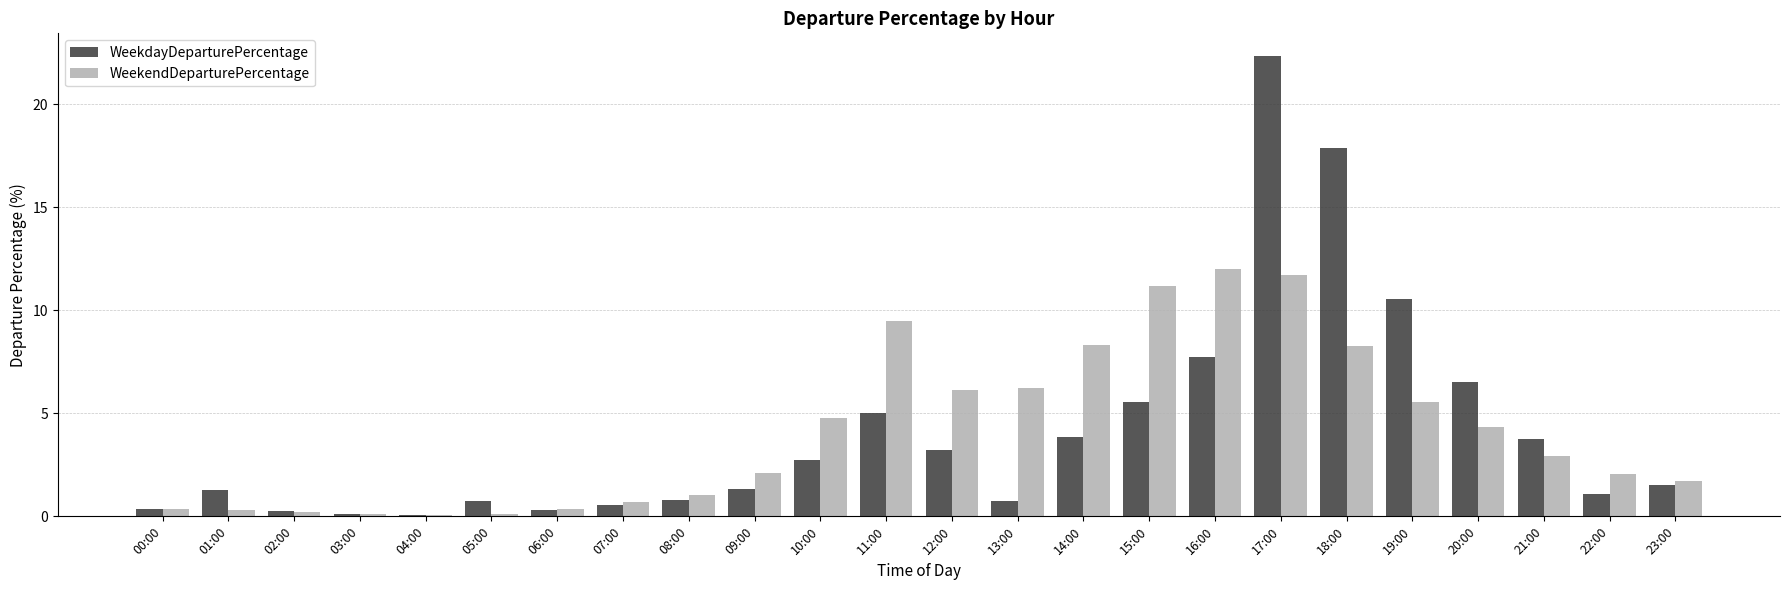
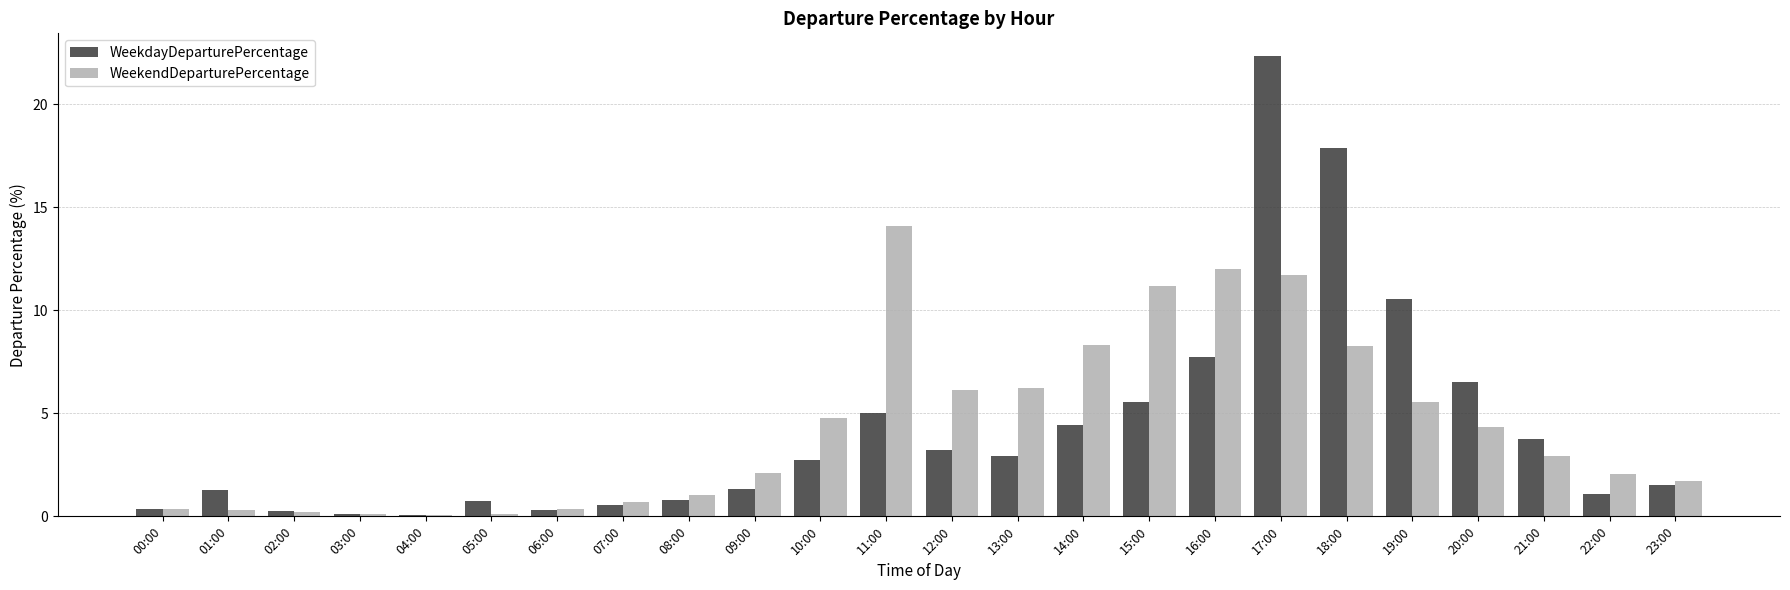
  {
    "WeekdayDeparturePercentage": {
      "00:00": 0.3,
      "01:00": 1.3,
      "02:00": 0.3,
      "05:00": 0.7,
      "06:00": 0.3,
      "07:00": 0.5,
      "08:00": 0.8,
      "09:00": 1.4,
      "10:00": 2.7,
      "11:00": 5.0,
      "12:00": 3.2,
-     "13:00": 0.7,
-     "14:00": 3.9,
+     "13:00": 2.9,
+     "14:00": 4.4,
      "15:00": 5.6,
      "16:00": 7.7,
      "17:00": 22.3,
      "18:00": 17.9,
      "19:00": 10.6,
      "20:00": 6.5,
      "21:00": 3.7,
      "22:00": 1.1,
      "23:00": 1.5
    },
    "WeekendDeparturePercentage": {
      "00:00": 0.3,
      "01:00": 0.3,
      "02:00": 0.2,
      "06:00": 0.4,
      "07:00": 0.7,
      "08:00": 1.0,
      "09:00": 2.1,
      "10:00": 4.8,
-     "11:00": 9.5,
+     "11:00": 14.1,
      "12:00": 6.1,
      "13:00": 6.2,
      "14:00": 8.3,
      "15:00": 11.2,
      "16:00": 12.0,
      "17:00": 11.7,
      "18:00": 8.2,
      "19:00": 5.6,
      "20:00": 4.3,
      "21:00": 2.9,
      "22:00": 2.1,
      "23:00": 1.7
    }
  }
